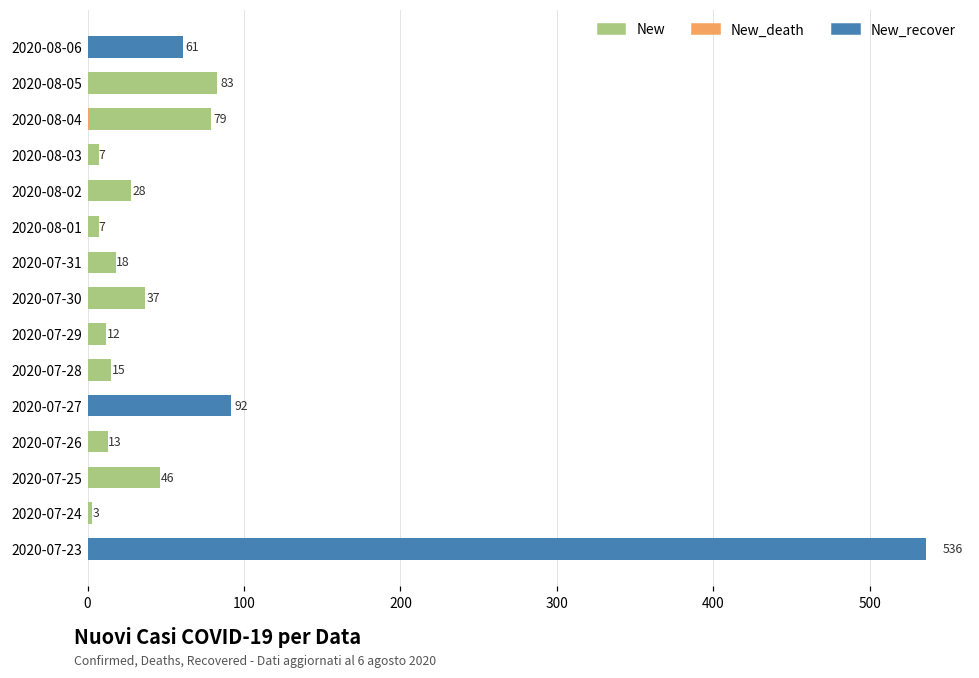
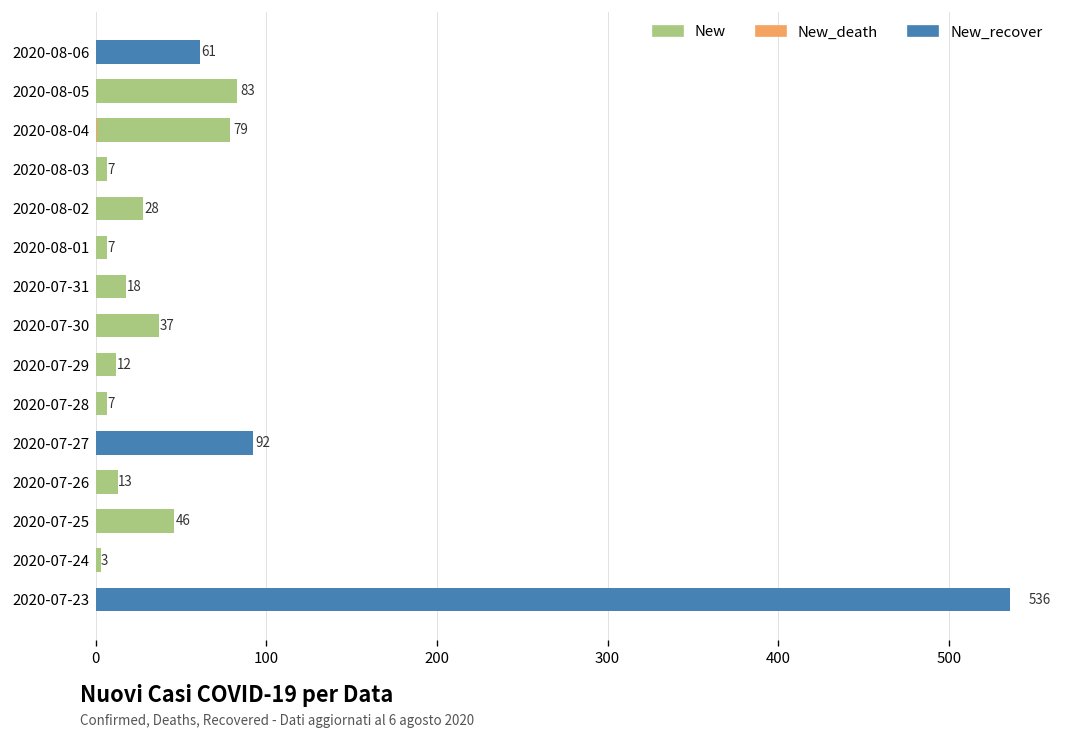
  {
    "New": {
      "2020-08-05": 83,
      "2020-08-04": 79,
      "2020-08-03": 7,
      "2020-08-02": 28,
      "2020-08-01": 7,
      "2020-07-31": 18,
      "2020-07-30": 37,
      "2020-07-29": 12,
-     "2020-07-28": 15,
+     "2020-07-28": 7,
      "2020-07-26": 13,
      "2020-07-25": 46,
      "2020-07-24": 3
    },
    "New_death": {
      "2020-08-06": 0,
      "2020-08-05": 0,
      "2020-08-03": 0,
      "2020-08-02": 0,
      "2020-08-01": 0,
      "2020-07-31": 0,
      "2020-07-30": 0,
      "2020-07-29": 0,
      "2020-07-28": 0,
      "2020-07-27": 0,
      "2020-07-26": 0,
      "2020-07-25": 0,
      "2020-07-24": 0,
      "2020-07-23": 0
    },
    "New_recover": {
      "2020-08-06": 61,
      "2020-07-27": 92,
      "2020-07-23": 536
    }
  }
